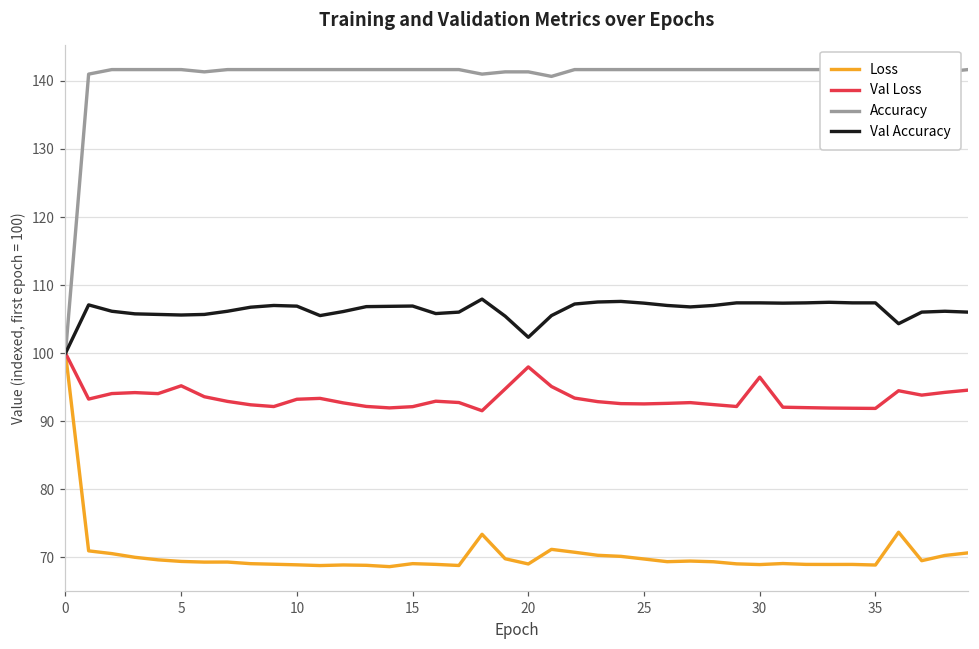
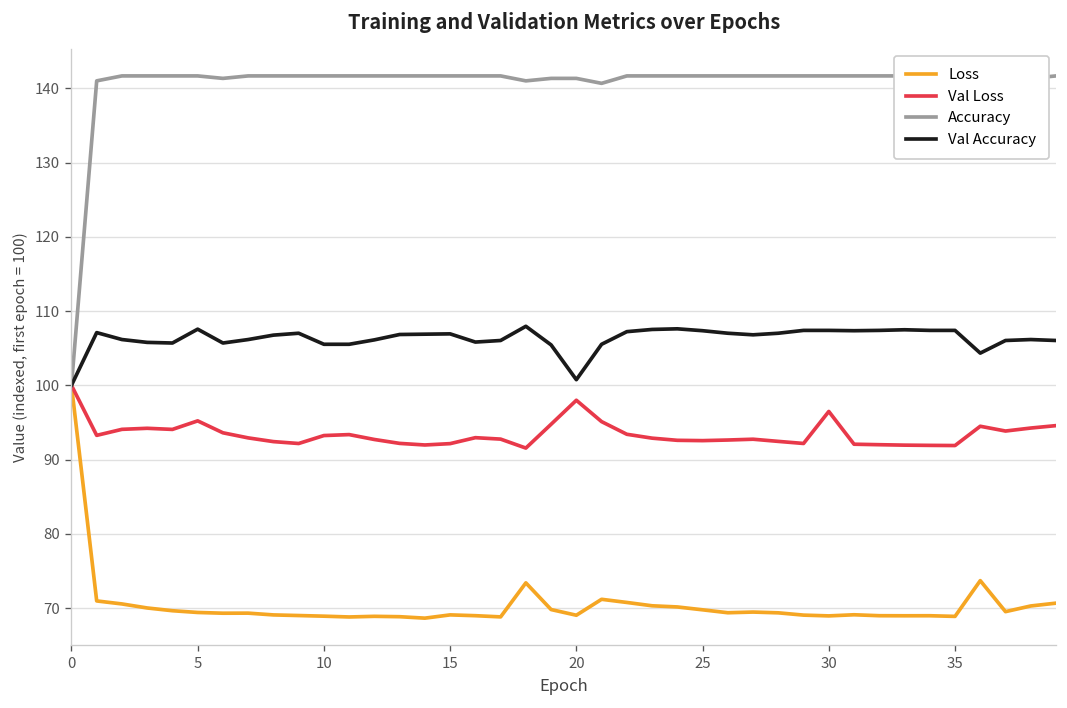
  {
    "Loss": {
      "5": 69,
      "10": 69,
      "15": 69,
      "20": 69,
      "25": 70,
      "30": 69,
      "35": 69
    },
    "Val Loss": {
      "5": 95,
      "10": 93,
      "15": 92,
      "20": 98,
      "25": 93,
      "30": 96,
      "35": 92
    },
    "Accuracy": {
      "5": 142,
      "10": 142,
      "15": 142,
      "20": 141,
      "25": 142,
      "30": 142
    },
    "Val Accuracy": {
-     "5": 106,
-     "10": 107,
+     "5": 108,
+     "10": 106,
      "15": 107,
-     "20": 102,
+     "20": 101,
      "25": 107,
      "30": 107,
      "35": 107
    }
  }
